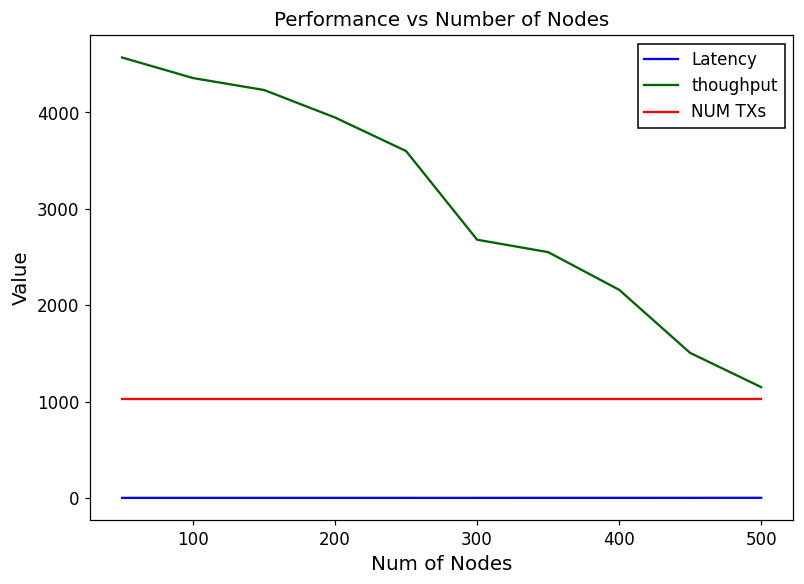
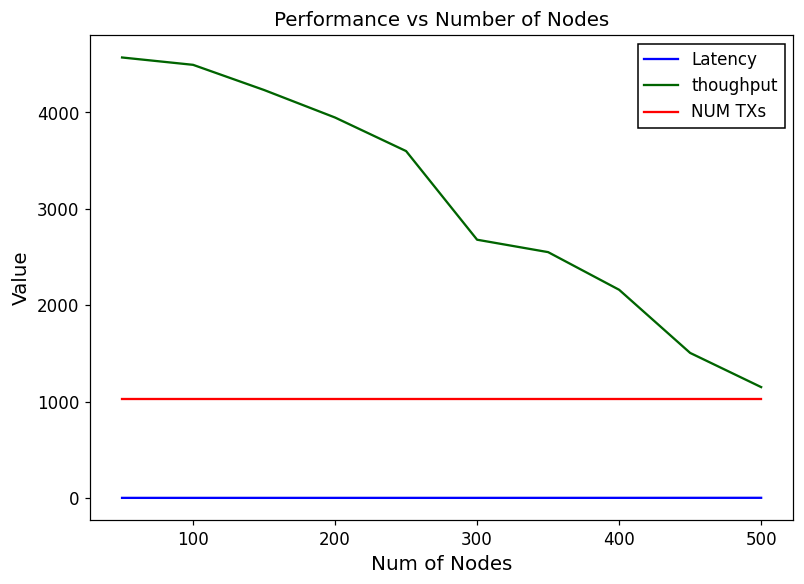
  {
    "Latency": {
      "100": 0,
      "200": 0,
      "300": 0,
      "400": 0,
      "500": 0
    },
    "thoughput": {
-     "100": 4400,
+     "100": 4500,
      "200": 3900,
      "300": 2700,
      "400": 2200,
      "500": 1100
    },
    "NUM TXs": {
      "100": 1000,
      "200": 1000,
      "300": 1000,
      "400": 1000,
      "500": 1000
    }
  }
